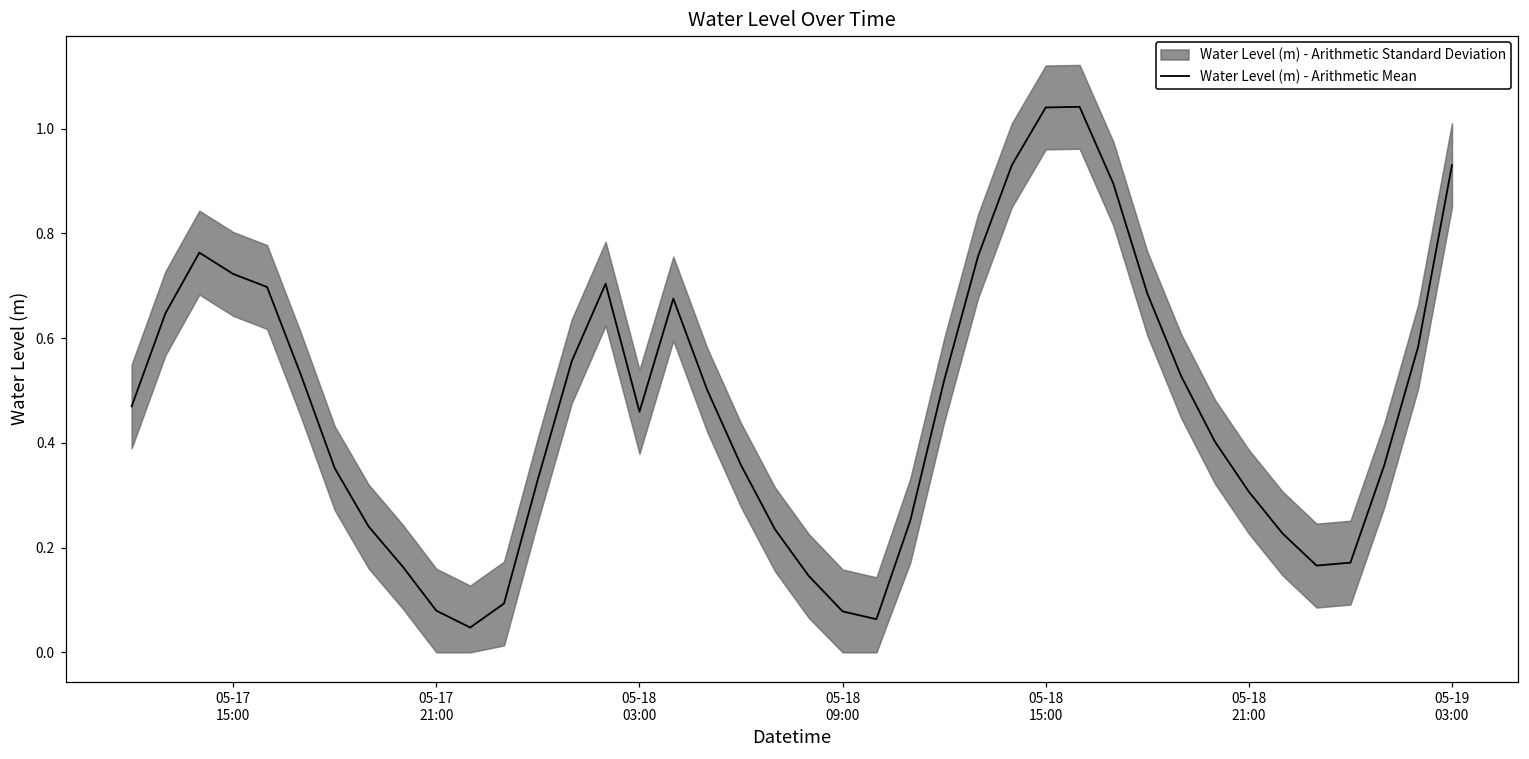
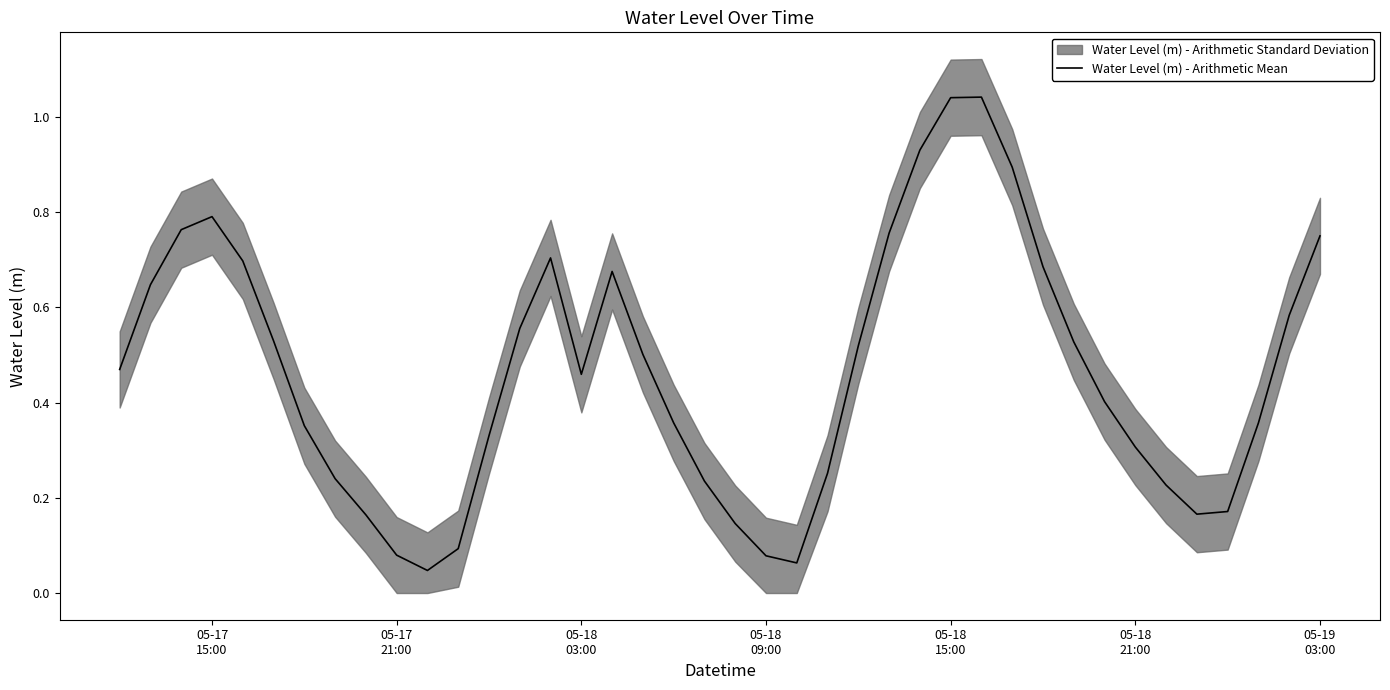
  {
    "Water Level (m) - Arithmetic Mean": {
-     "05-17 15:00": 0.72,
+     "05-17 15:00": 0.79,
      "05-17 21:00": 0.08,
      "05-18 03:00": 0.46,
      "05-18 09:00": 0.08,
      "05-18 15:00": 1.04,
      "05-18 21:00": 0.31,
-     "05-19 03:00": 0.93
+     "05-19 03:00": 0.75
    },
    "Water Level (m) - Arithmetic Standard Deviation": {
      "05-17 21:00": 0.16,
      "05-18 09:00": 0.16
    }
  }
